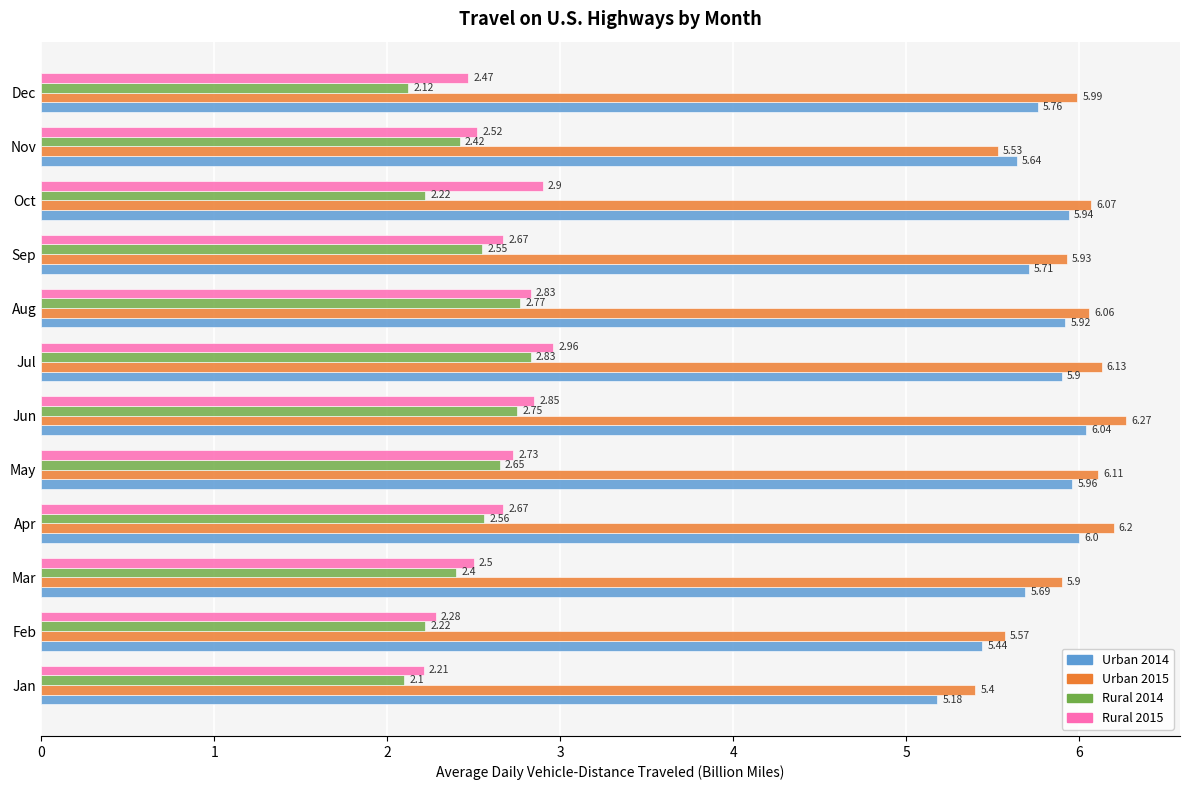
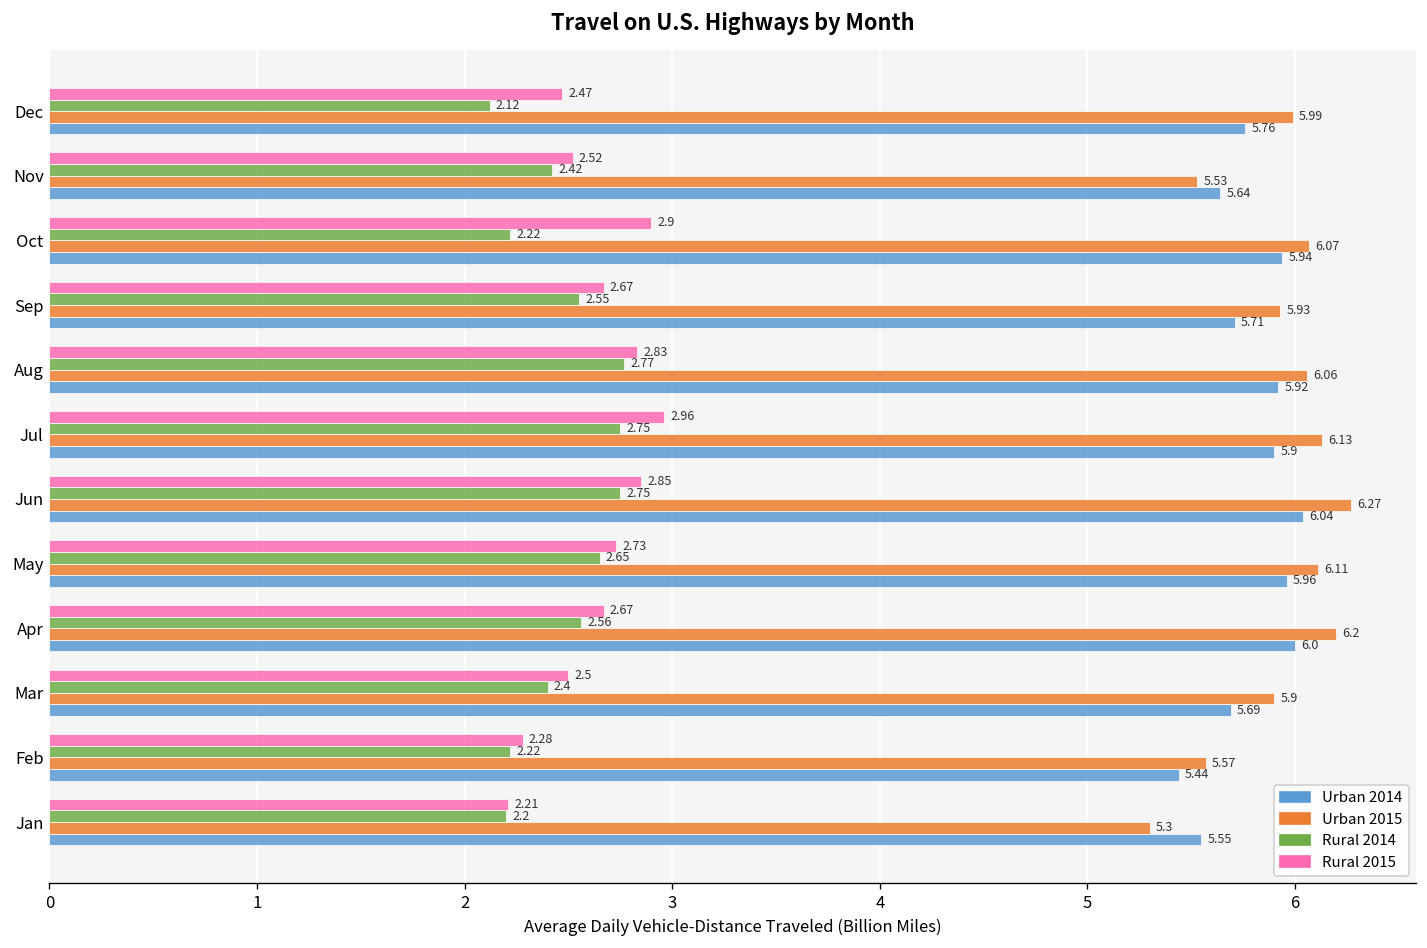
  {
    "Urban 2014": {
      "Dec": 5.76,
      "Nov": 5.64,
      "Oct": 5.94,
      "Sep": 5.71,
      "Aug": 5.92,
      "Jul": 5.9,
      "Jun": 6.04,
      "May": 5.96,
      "Apr": 6.0,
      "Mar": 5.69,
      "Feb": 5.44,
-     "Jan": 5.18
+     "Jan": 5.55
    },
    "Urban 2015": {
      "Dec": 5.99,
      "Nov": 5.53,
      "Oct": 6.07,
      "Sep": 5.93,
      "Aug": 6.06,
      "Jul": 6.13,
      "Jun": 6.27,
      "May": 6.11,
      "Apr": 6.2,
      "Mar": 5.9,
      "Feb": 5.57,
-     "Jan": 5.4
+     "Jan": 5.3
    },
    "Rural 2014": {
      "Dec": 2.12,
      "Nov": 2.42,
      "Oct": 2.22,
      "Sep": 2.55,
      "Aug": 2.77,
-     "Jul": 2.83,
+     "Jul": 2.75,
      "Jun": 2.75,
      "May": 2.65,
      "Apr": 2.56,
      "Mar": 2.4,
      "Feb": 2.22,
-     "Jan": 2.1
+     "Jan": 2.2
    },
    "Rural 2015": {
      "Dec": 2.47,
      "Nov": 2.52,
      "Oct": 2.9,
      "Sep": 2.67,
      "Aug": 2.83,
      "Jul": 2.96,
      "Jun": 2.85,
      "May": 2.73,
      "Apr": 2.67,
      "Mar": 2.5,
      "Feb": 2.28,
      "Jan": 2.21
    }
  }
